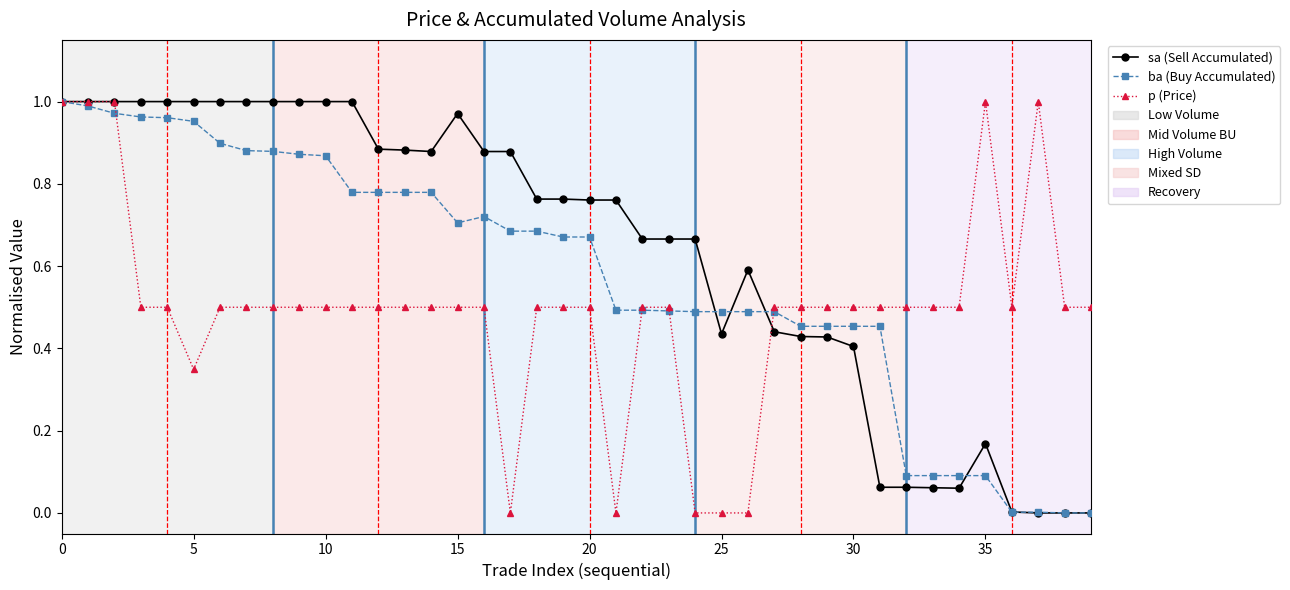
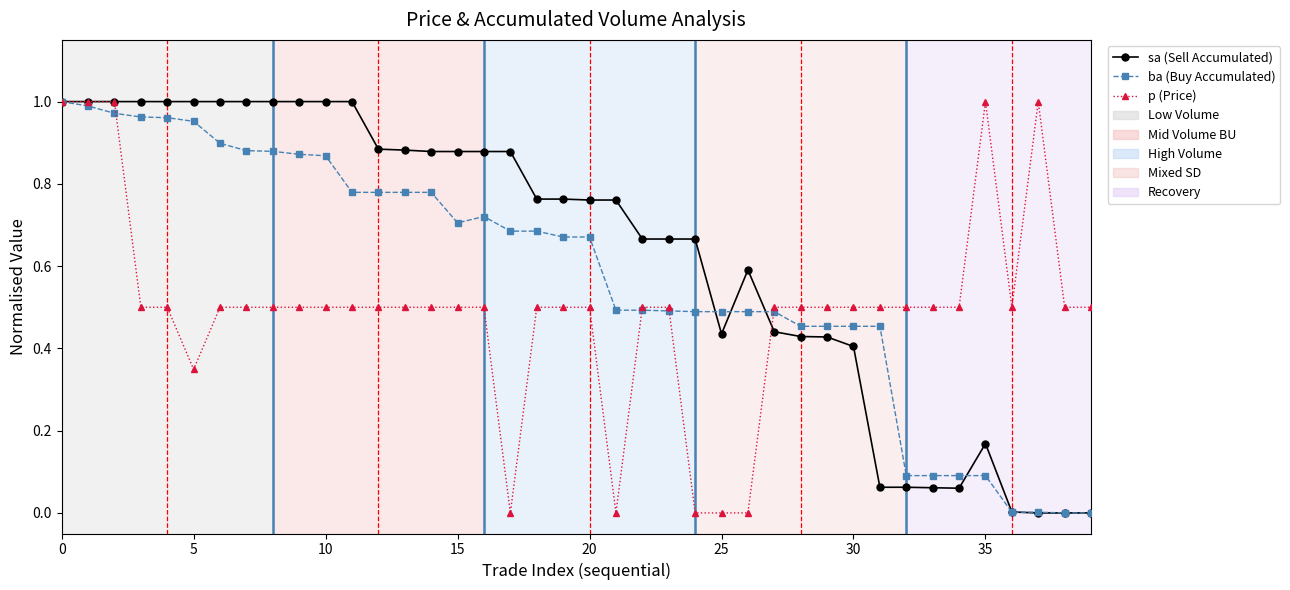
  {
    "sa (Sell Accumulated)": {
      "5": 1.00,
      "10": 1.00,
-     "15": 0.97,
+     "15": 0.88,
      "20": 0.76,
      "25": 0.44,
      "30": 0.40,
      "35": 0.17
    },
    "ba (Buy Accumulated)": {
      "5": 0.95,
      "10": 0.87,
      "15": 0.71,
      "20": 0.67,
      "25": 0.49,
      "30": 0.45,
      "35": 0.09
    },
    "p (Price)": {
      "5": 0.35,
      "10": 0.50,
      "15": 0.50,
      "20": 0.50,
      "25": 0.00,
      "30": 0.50,
      "35": 1.00
    }
  }
